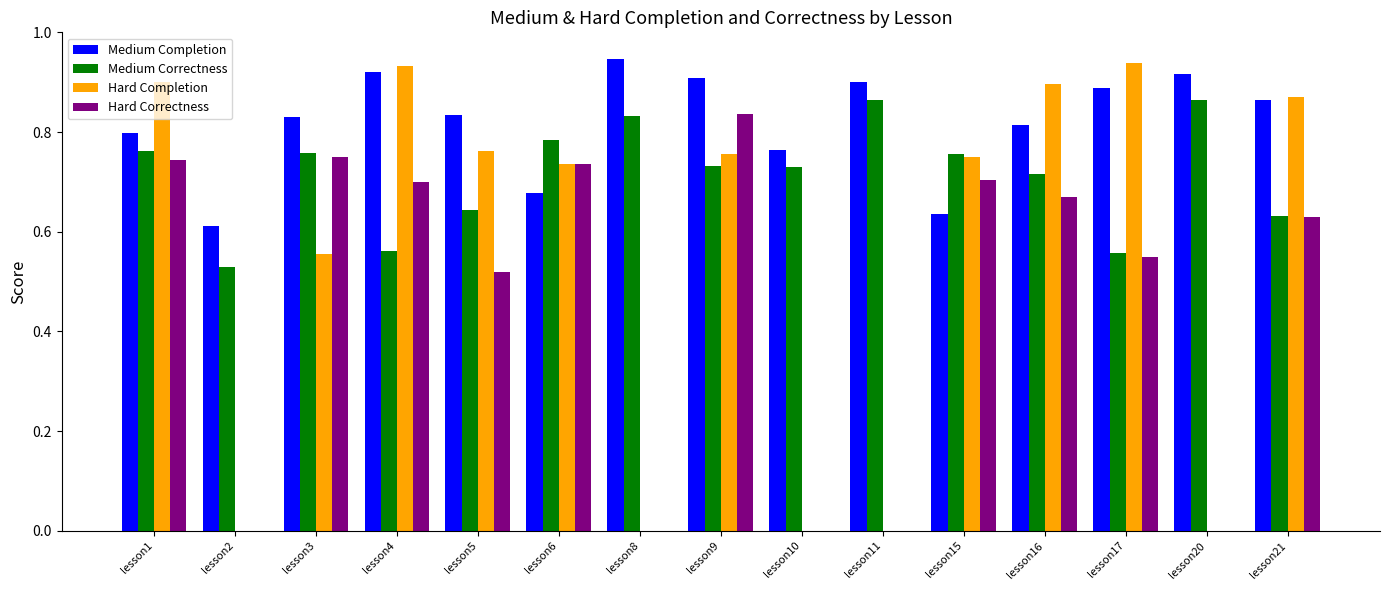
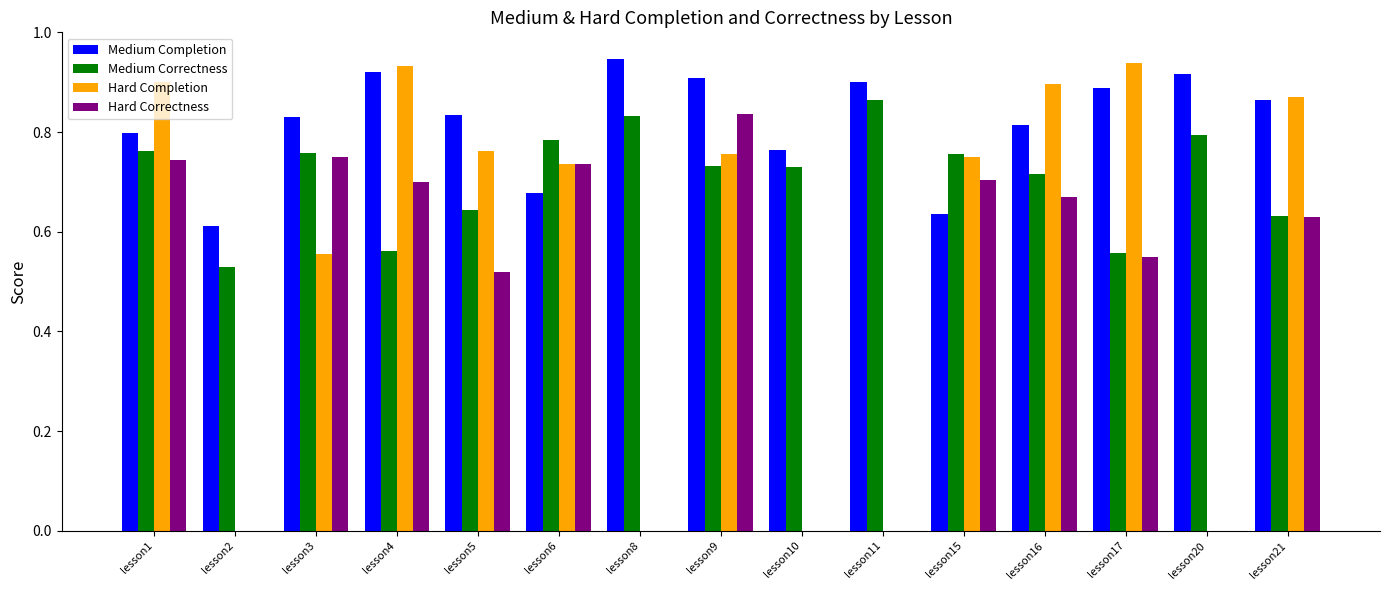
  {
    "Medium Completion": {
      "lesson1": 0.80,
      "lesson2": 0.61,
      "lesson3": 0.83,
      "lesson4": 0.92,
      "lesson5": 0.83,
      "lesson6": 0.68,
      "lesson8": 0.95,
      "lesson9": 0.91,
      "lesson10": 0.76,
      "lesson11": 0.90,
      "lesson15": 0.64,
      "lesson16": 0.81,
      "lesson17": 0.89,
      "lesson20": 0.92,
      "lesson21": 0.86
    },
    "Medium Correctness": {
      "lesson1": 0.76,
      "lesson2": 0.53,
      "lesson3": 0.76,
      "lesson4": 0.56,
      "lesson5": 0.64,
      "lesson6": 0.78,
      "lesson8": 0.83,
      "lesson9": 0.73,
      "lesson10": 0.73,
      "lesson11": 0.86,
      "lesson15": 0.76,
      "lesson16": 0.72,
      "lesson17": 0.56,
-     "lesson20": 0.86,
+     "lesson20": 0.79,
      "lesson21": 0.63
    },
    "Hard Completion": {
      "lesson2": 0.00,
      "lesson3": 0.56,
      "lesson4": 0.93,
      "lesson5": 0.76,
      "lesson6": 0.74,
      "lesson8": 0.00,
      "lesson9": 0.76,
      "lesson10": 0.00,
      "lesson11": 0.00,
      "lesson15": 0.75,
      "lesson16": 0.90,
      "lesson17": 0.94,
      "lesson20": 0.00,
      "lesson21": 0.87
    },
    "Hard Correctness": {
      "lesson1": 0.74,
      "lesson2": 0.00,
      "lesson3": 0.75,
      "lesson4": 0.70,
      "lesson5": 0.52,
      "lesson6": 0.74,
      "lesson8": 0.00,
      "lesson9": 0.84,
      "lesson10": 0.00,
      "lesson11": 0.00,
      "lesson15": 0.70,
      "lesson16": 0.67,
      "lesson17": 0.55,
      "lesson20": 0.00,
      "lesson21": 0.63
    }
  }
